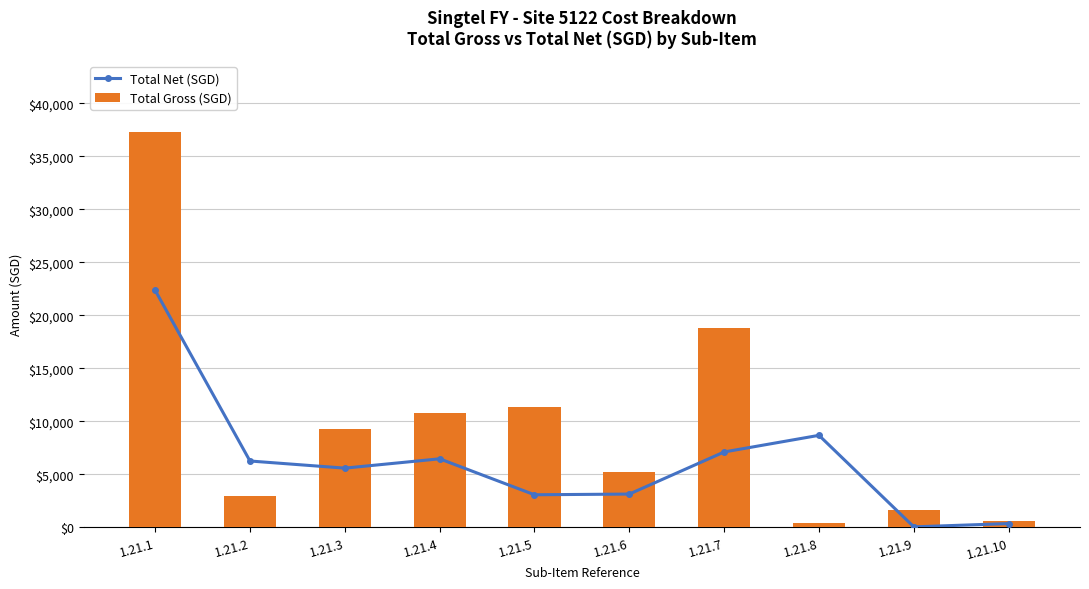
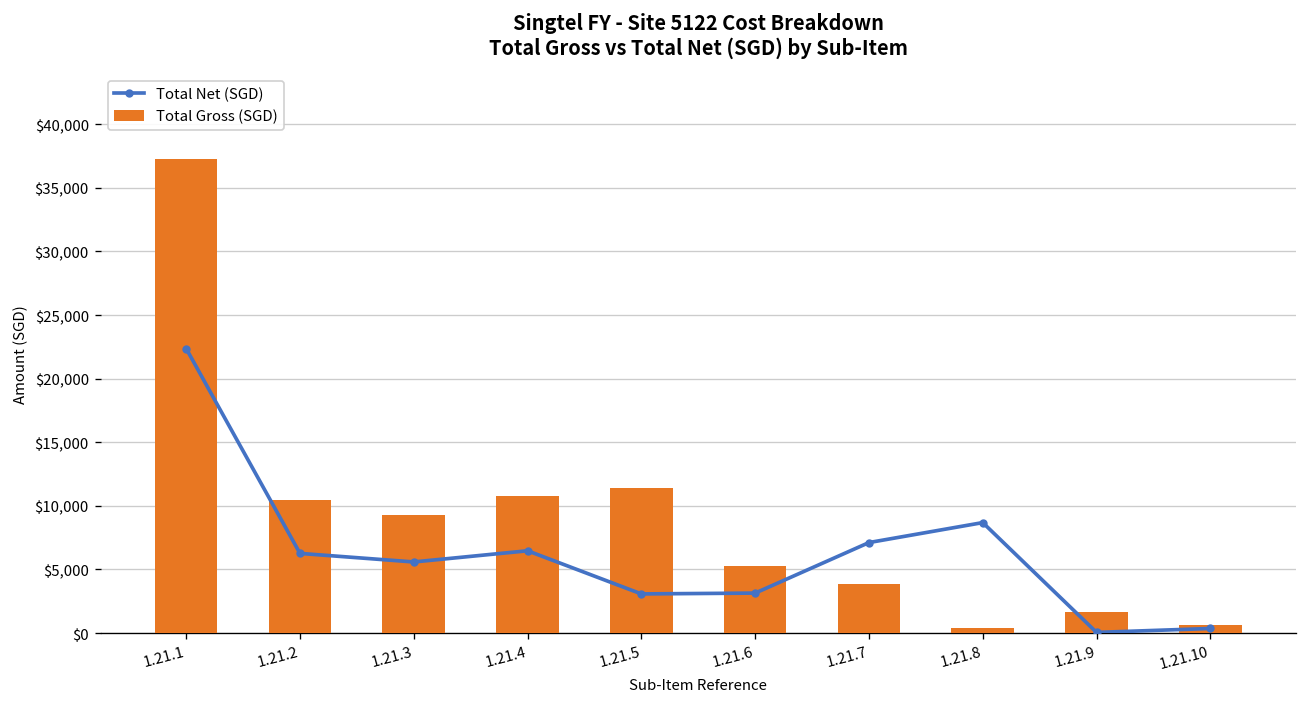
  {
    "Total Net (SGD)": {
      "1.21.1": "$22,400",
      "1.21.2": "$6,300",
      "1.21.3": "$5,600",
      "1.21.4": "$6,500",
      "1.21.5": "$3,100",
      "1.21.6": "$3,100",
      "1.21.7": "$7,100",
      "1.21.8": "$8,700",
      "1.21.9": "$0",
      "1.21.10": "$400"
    },
    "Total Gross (SGD)": {
      "1.21.1": "$37,300",
-     "1.21.2": "$3,000",
+     "1.21.2": "$10,400",
      "1.21.3": "$9,300",
      "1.21.4": "$10,800",
      "1.21.5": "$11,400",
      "1.21.6": "$5,200",
-     "1.21.7": "$18,900",
+     "1.21.7": "$3,900",
      "1.21.8": "$400",
      "1.21.9": "$1,600",
      "1.21.10": "$600"
    }
  }
